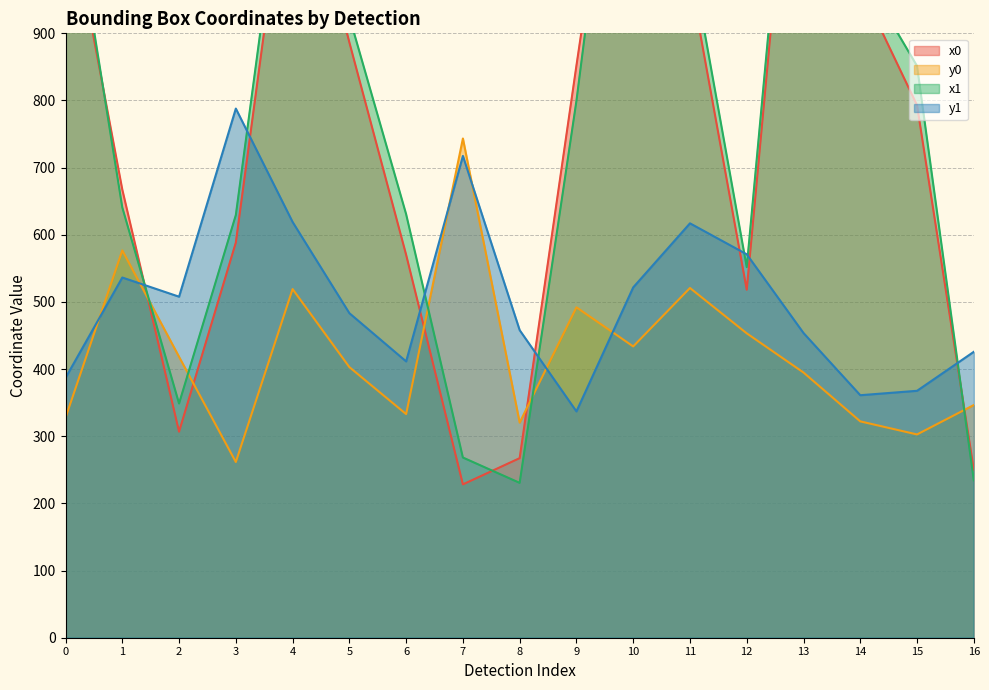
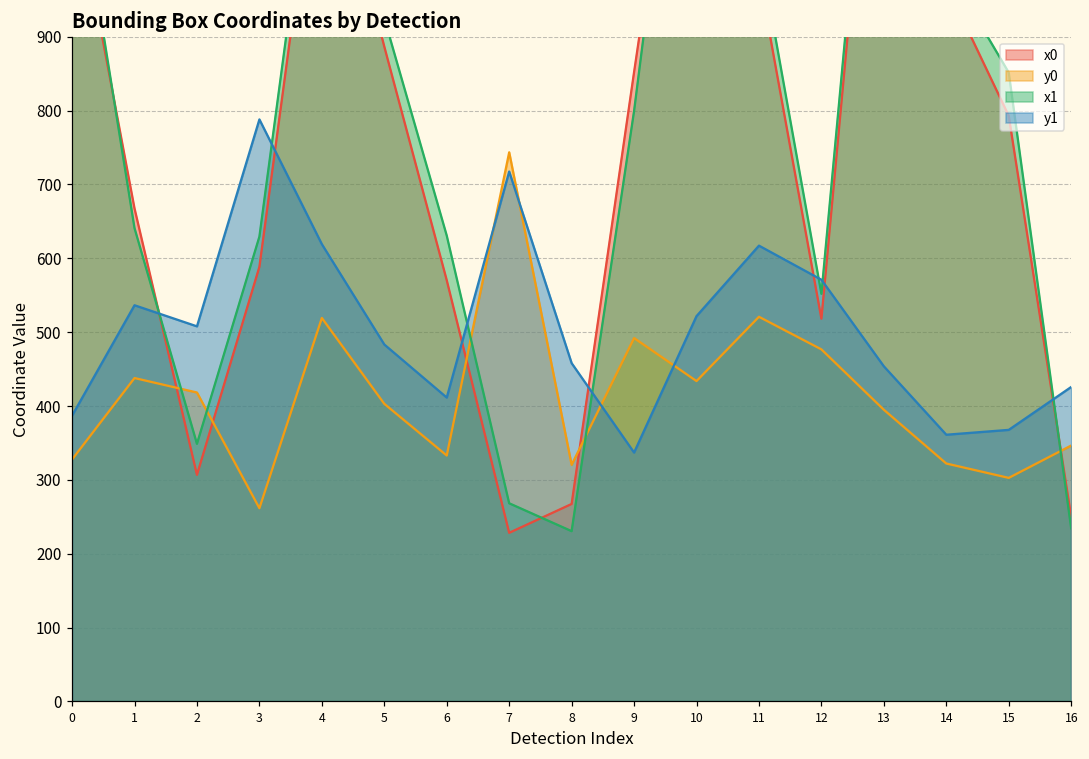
  {
    "x0": {
      "1": 670,
      "2": 310,
      "3": 590,
      "5": 890,
      "6": 570,
      "7": 230,
      "8": 270,
      "9": 850,
      "12": 520,
      "16": 250
    },
    "y0": {
      "0": 330,
-     "1": 580,
+     "1": 440,
      "2": 420,
      "3": 260,
      "4": 520,
      "5": 400,
      "6": 330,
      "7": 740,
      "8": 320,
      "9": 490,
      "10": 430,
      "11": 520,
-     "12": 450,
+     "12": 480,
      "13": 390,
      "14": 320,
      "15": 300,
      "16": 350
    },
    "x1": {
      "1": 640,
      "2": 350,
      "3": 630,
      "6": 630,
      "7": 270,
      "8": 230,
      "9": 800,
      "12": 550,
      "16": 230
    },
    "y1": {
      "0": 390,
      "1": 540,
      "2": 510,
      "3": 790,
      "4": 620,
      "5": 480,
      "6": 410,
      "7": 720,
      "8": 460,
      "9": 340,
      "10": 520,
      "11": 620,
      "12": 570,
      "13": 450,
      "14": 360,
      "15": 370,
      "16": 430
    }
  }
